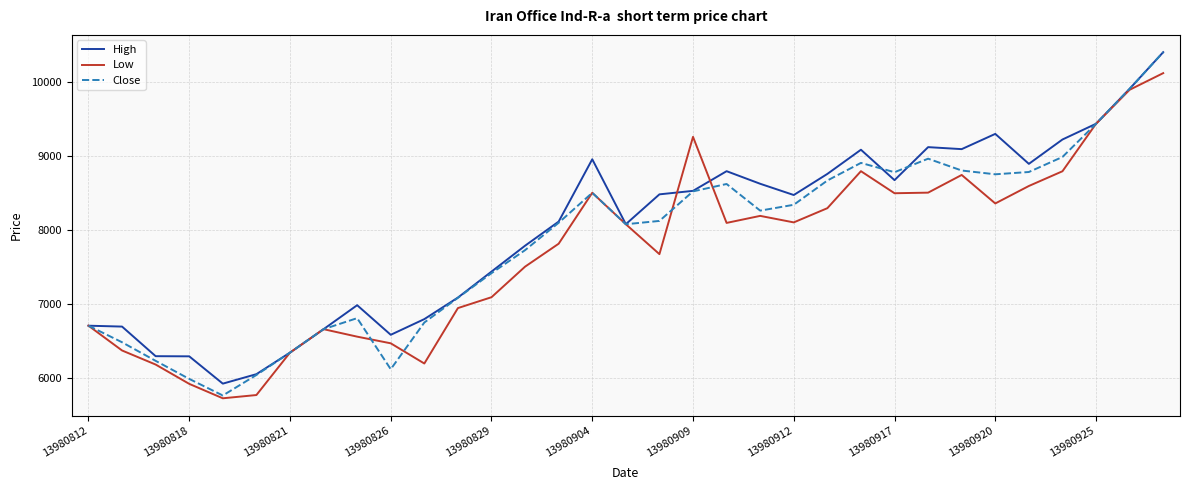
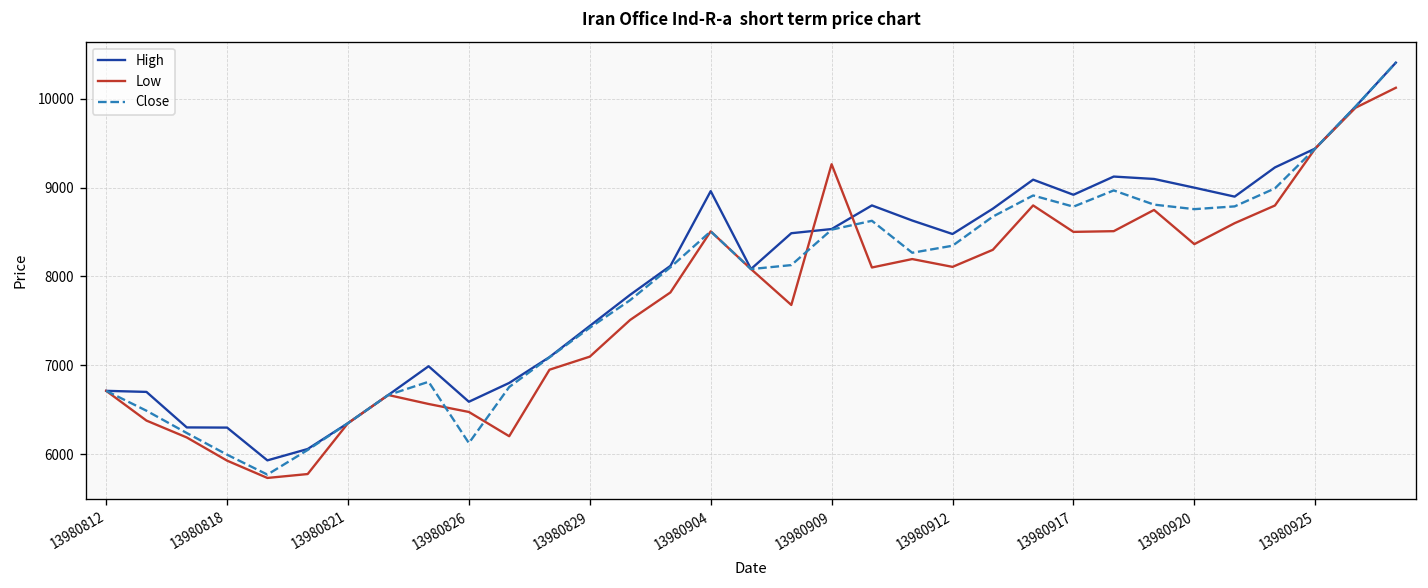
  {
    "High": {
      "13980818": 6300,
      "13980826": 6600,
      "13980904": 9000,
      "13980912": 8500,
-     "13980917": 8700,
-     "13980920": 9300
+     "13980917": 8900,
+     "13980920": 9000
    },
    "Low": {
      "13980818": 5900,
      "13980826": 6500,
      "13980829": 7100,
      "13980909": 9300,
      "13980912": 8100,
      "13980917": 8500,
      "13980920": 8400
    },
    "Close": {
      "13980818": 6000,
      "13980826": 6100,
      "13980912": 8300,
      "13980917": 8800,
      "13980920": 8800
    }
  }
